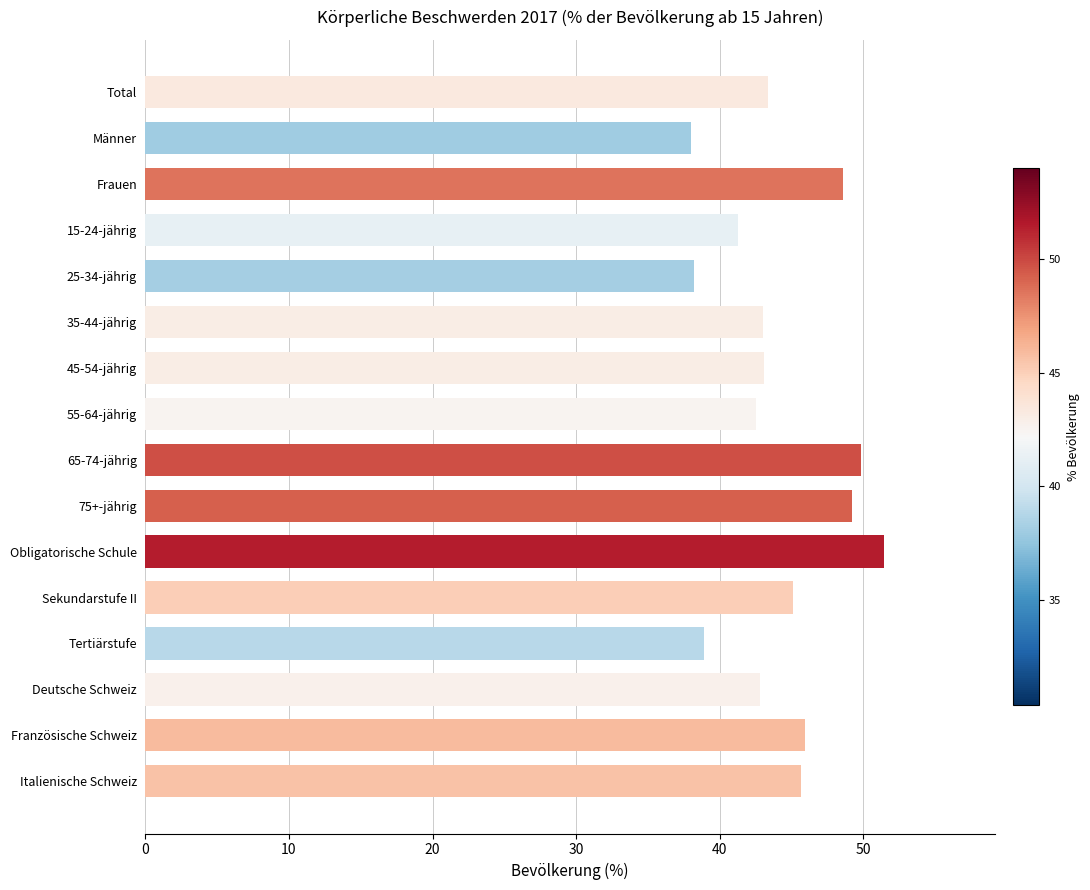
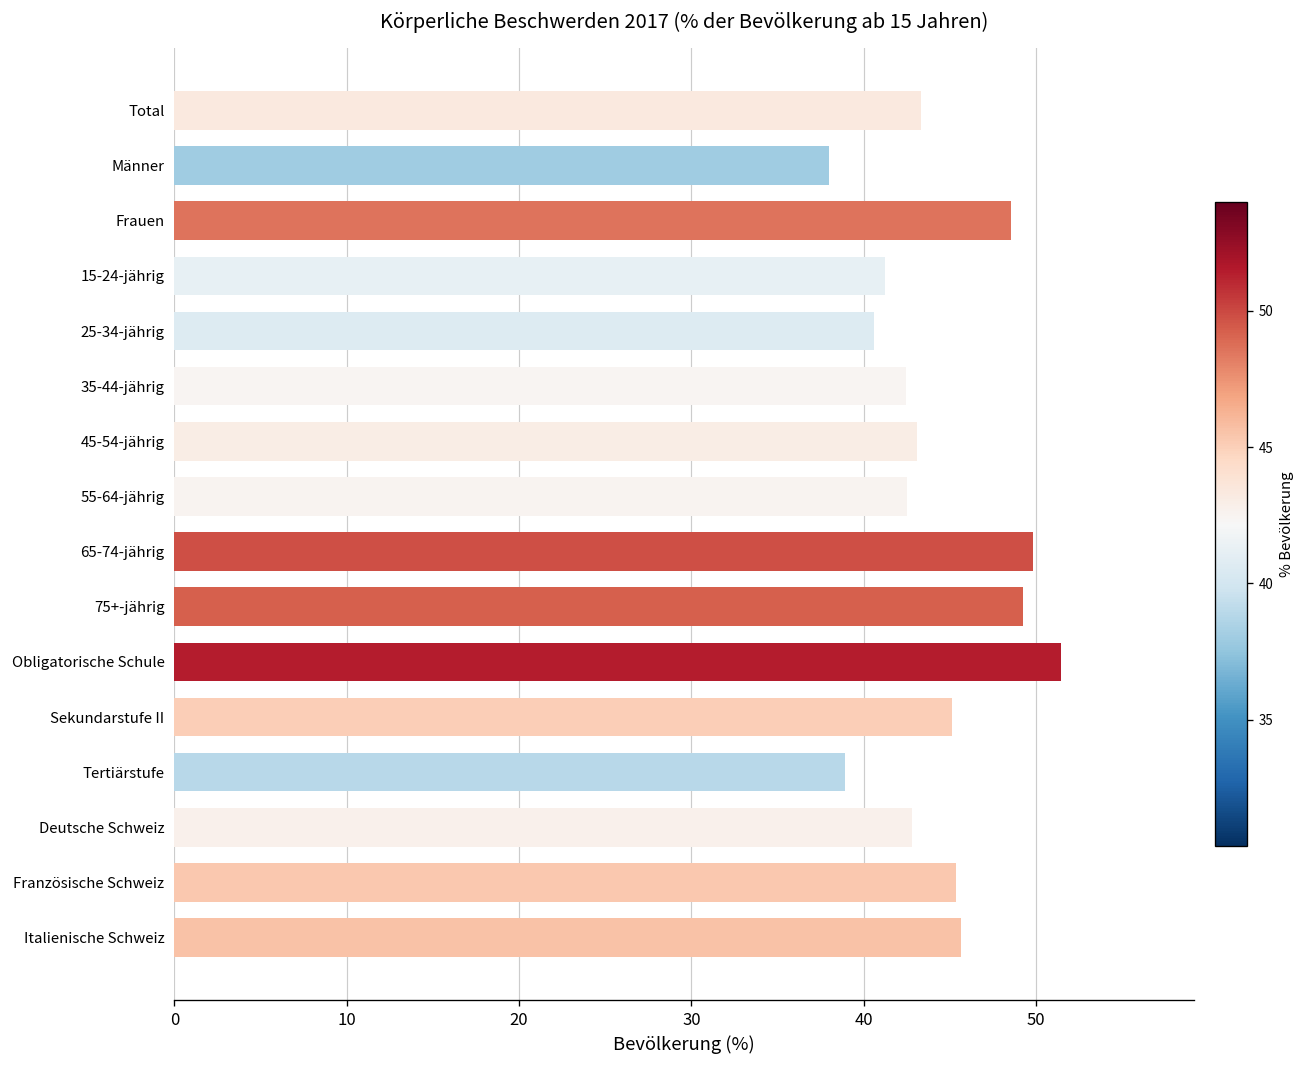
  {
    "Total": 43.3,
    "Männer": 38.0,
    "Frauen": 48.6,
    "15-24-jährig": 41.2,
-   "25-34-jährig": 38.2,
-   "35-44-jährig": 43.0,
+   "25-34-jährig": 40.6,
+   "35-44-jährig": 42.4,
    "45-54-jährig": 43.1,
    "55-64-jährig": 42.5,
    "65-74-jährig": 49.8,
    "75+-jährig": 49.2,
    "Obligatorische Schule": 51.4,
    "Sekundarstufe II": 45.1,
    "Tertiärstufe": 38.9,
    "Deutsche Schweiz": 42.8,
-   "Französische Schweiz": 45.9,
+   "Französische Schweiz": 45.4,
    "Italienische Schweiz": 45.6
  }
